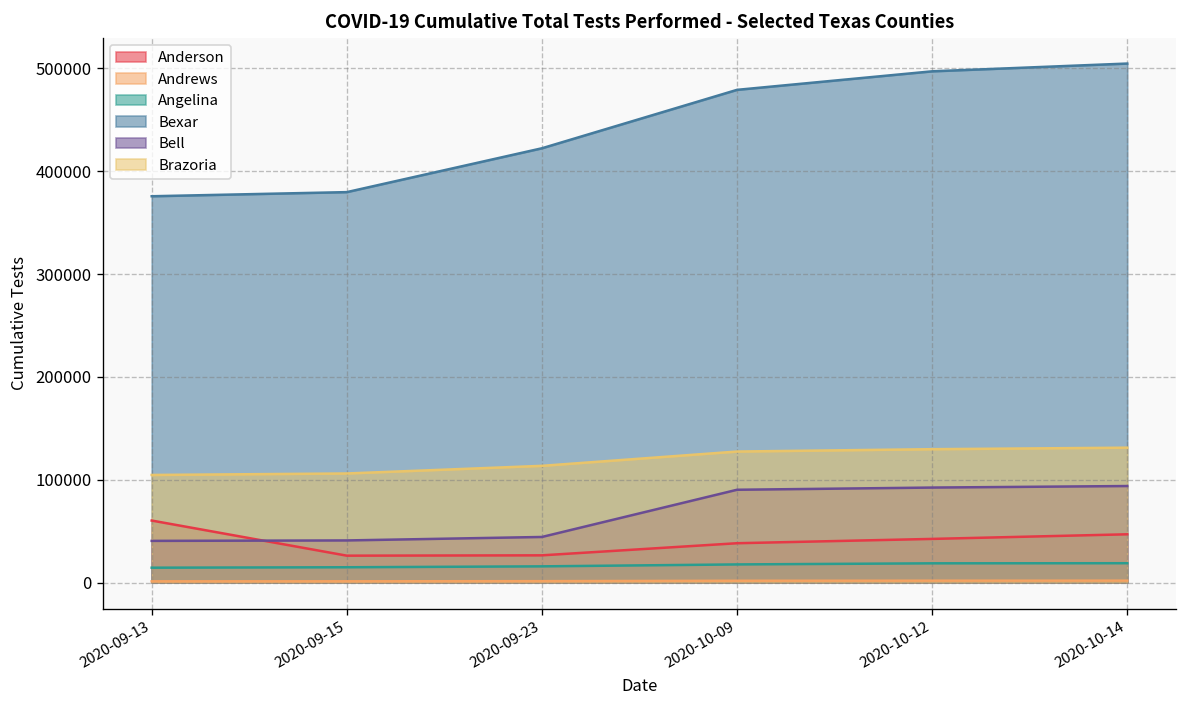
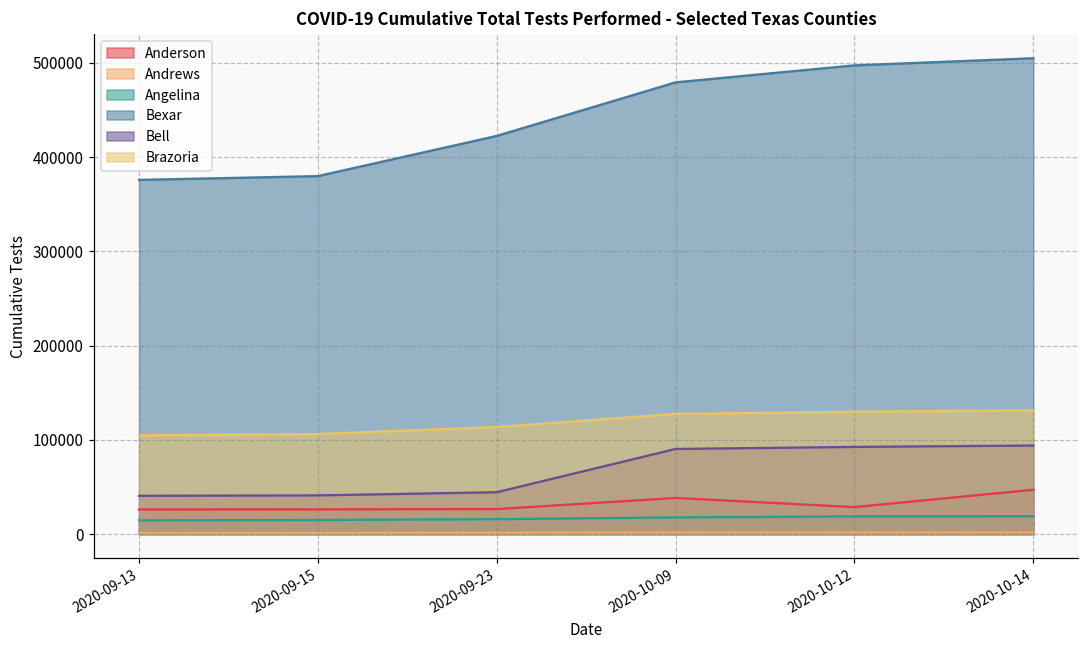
  {
    "Anderson": {
-     "2020-09-13": 60000,
+     "2020-09-13": 30000,
      "2020-09-15": 30000,
      "2020-09-23": 30000,
      "2020-10-09": 40000,
-     "2020-10-12": 40000,
+     "2020-10-12": 30000,
      "2020-10-14": 50000
    }
  }
